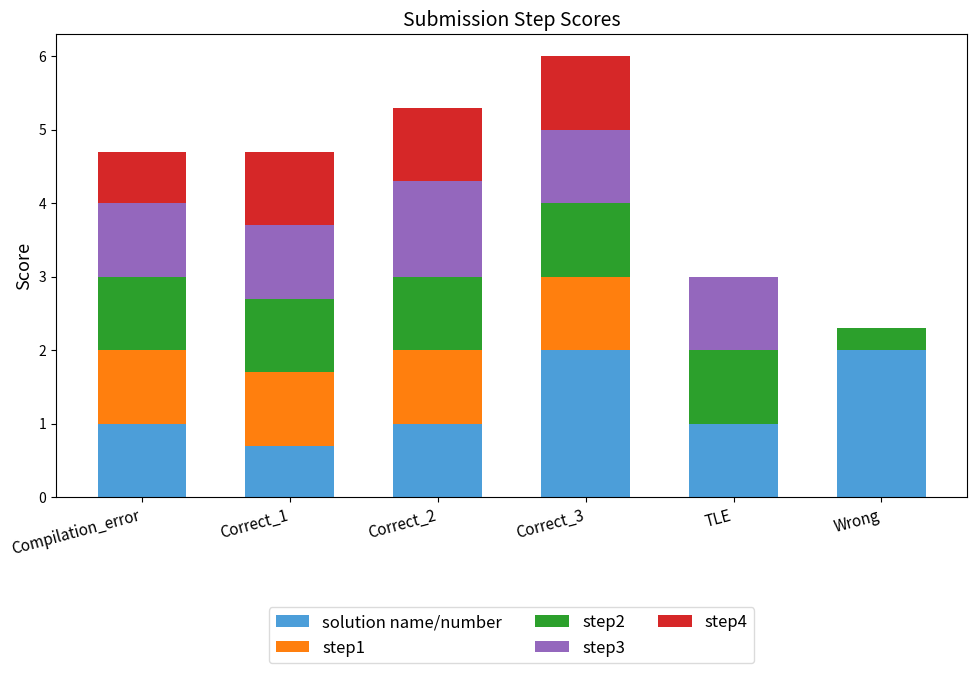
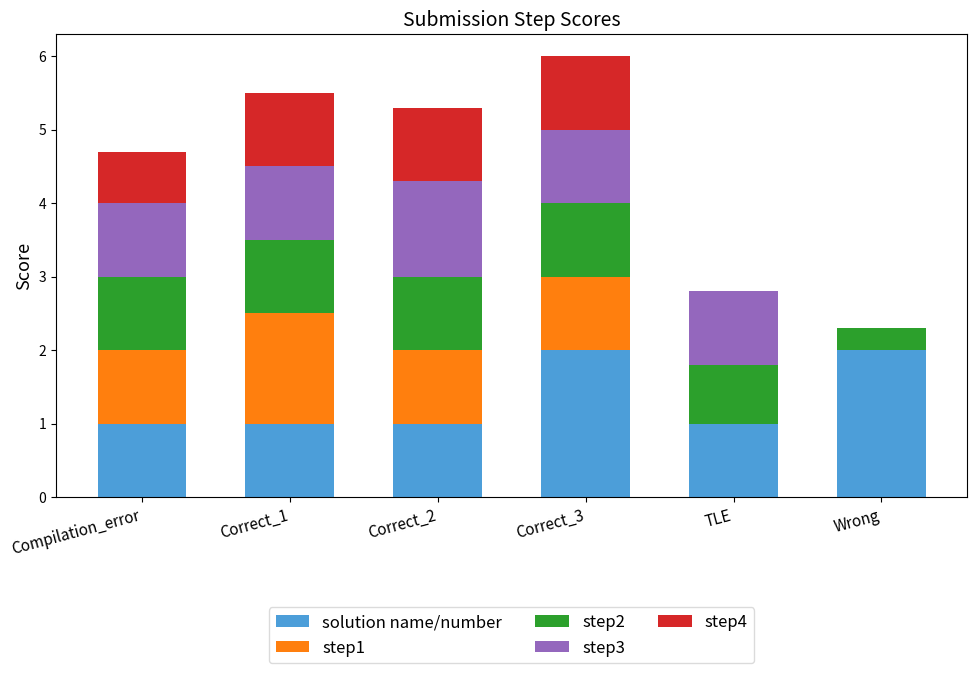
  {
    "solution name/number": {
      "Compilation_error": 1.0,
-     "Correct_1": 0.7,
+     "Correct_1": 1.0,
      "Correct_2": 1.0,
      "Correct_3": 2.0,
      "TLE": 1.0,
      "Wrong": 2.0
    },
    "step1": {
      "Compilation_error": 1.0,
-     "Correct_1": 1.0,
+     "Correct_1": 1.5,
      "Correct_2": 1.0,
      "Correct_3": 1.0,
      "TLE": 0.0,
      "Wrong": 0.0
    },
    "step2": {
      "Compilation_error": 1.0,
      "Correct_1": 1.0,
      "Correct_2": 1.0,
      "Correct_3": 1.0,
-     "TLE": 1.0,
+     "TLE": 0.8,
      "Wrong": 0.3
    },
    "step3": {
      "Compilation_error": 1.0,
      "Correct_1": 1.0,
      "Correct_2": 1.3,
      "Correct_3": 1.0,
      "TLE": 1.0,
      "Wrong": 0.0
    },
    "step4": {
      "Compilation_error": 0.7,
      "Correct_1": 1.0,
      "Correct_2": 1.0,
      "Correct_3": 1.0,
      "TLE": 0.0,
      "Wrong": 0.0
    }
  }
